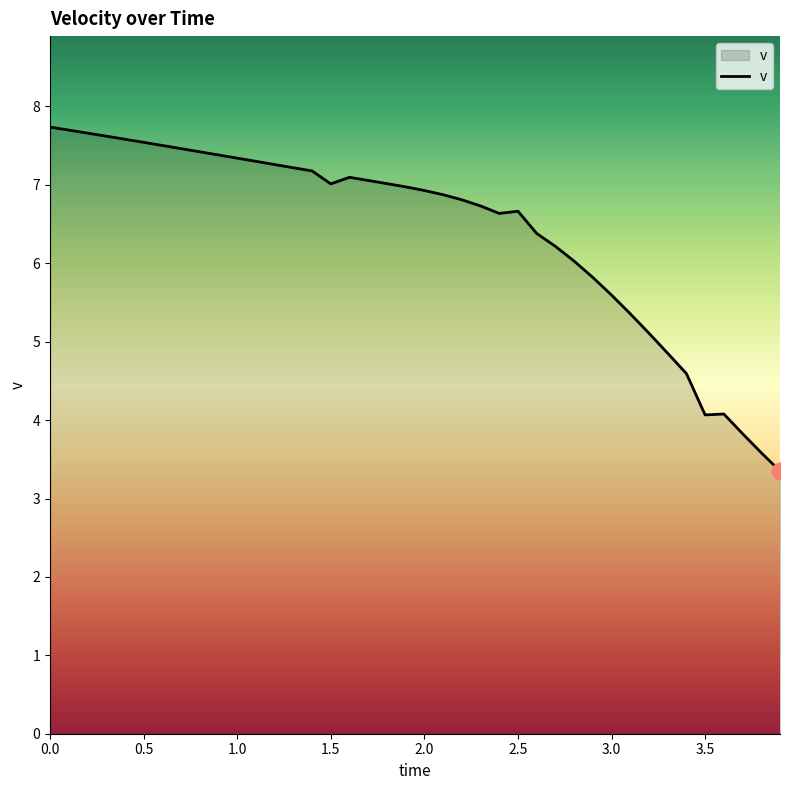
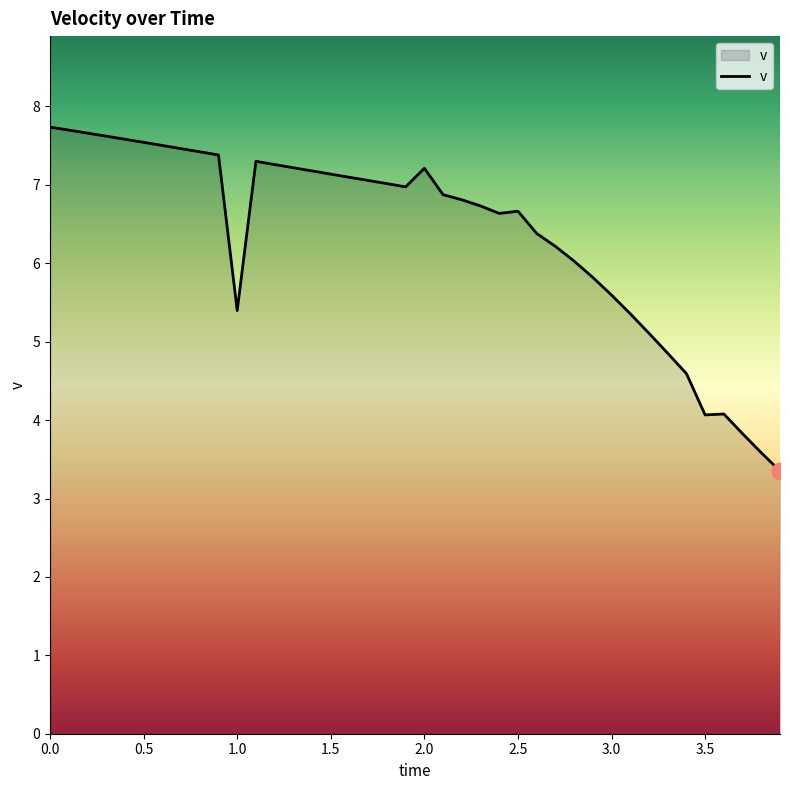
  {
    "v": {
      "0.0": 7.7,
      "0.5": 7.5,
-     "1.0": 7.3,
-     "1.5": 7.0,
-     "2.0": 6.9,
+     "1.0": 5.4,
+     "1.5": 7.1,
+     "2.0": 7.2,
      "2.5": 6.7,
      "3.0": 5.6,
      "3.5": 4.1
    }
  }
